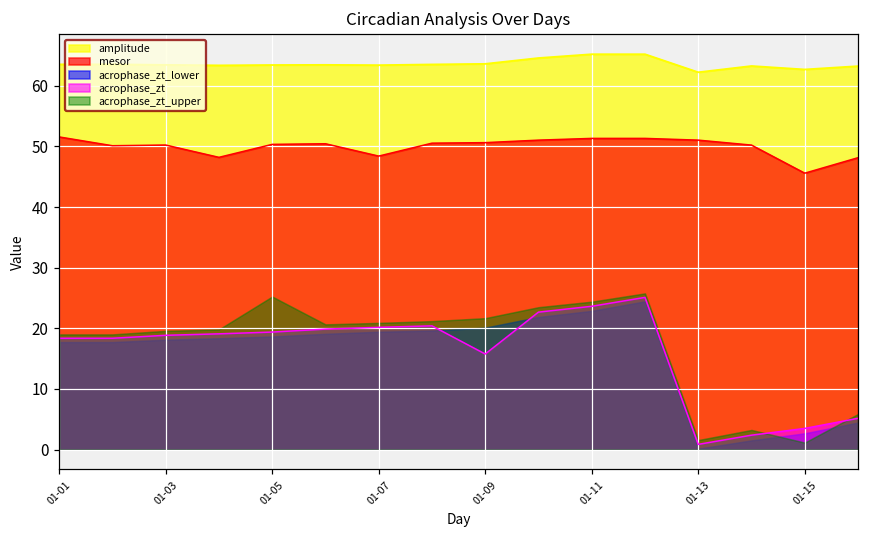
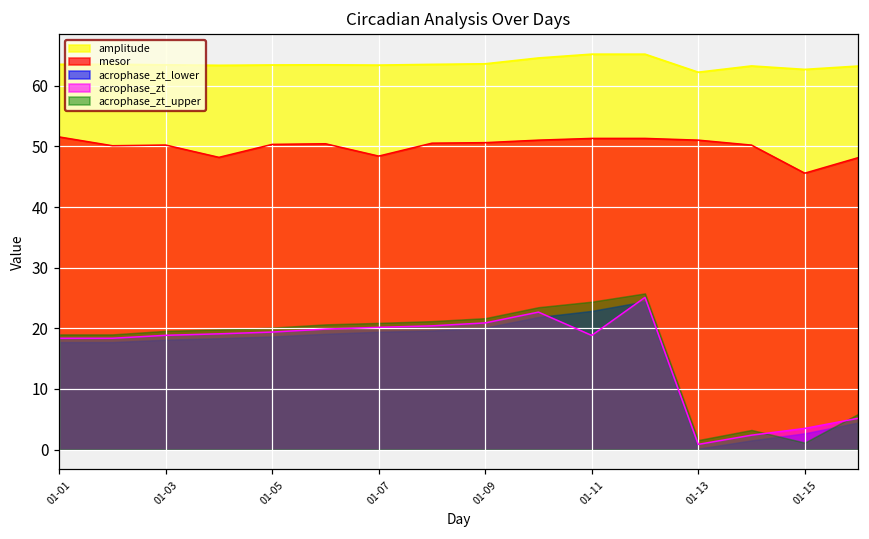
  {
    "amplitude": {
      "01-01": 64,
      "01-05": 63,
      "01-07": 63,
      "01-09": 64,
      "01-11": 65,
      "01-13": 62,
      "01-15": 63
    },
    "mesor": {
      "01-01": 52,
      "01-03": 50,
      "01-05": 50,
      "01-07": 48,
      "01-09": 51,
      "01-11": 51,
      "01-13": 51,
      "01-15": 46
    },
    "acrophase_zt_lower": {
      "01-01": 18,
      "01-03": 18,
      "01-05": 19,
      "01-07": 19,
      "01-09": 20,
      "01-11": 23,
      "01-15": 3
    },
    "acrophase_zt": {
      "01-01": 18,
      "01-03": 19,
      "01-05": 19,
      "01-07": 20,
-     "01-09": 16,
-     "01-11": 24,
+     "01-09": 21,
+     "01-11": 19,
      "01-13": 1,
      "01-15": 3
    },
    "acrophase_zt_upper": {
      "01-01": 19,
      "01-03": 20,
-     "01-05": 25,
+     "01-05": 20,
      "01-07": 21,
      "01-09": 22,
      "01-11": 24,
      "01-13": 2,
      "01-15": 1
    }
  }
